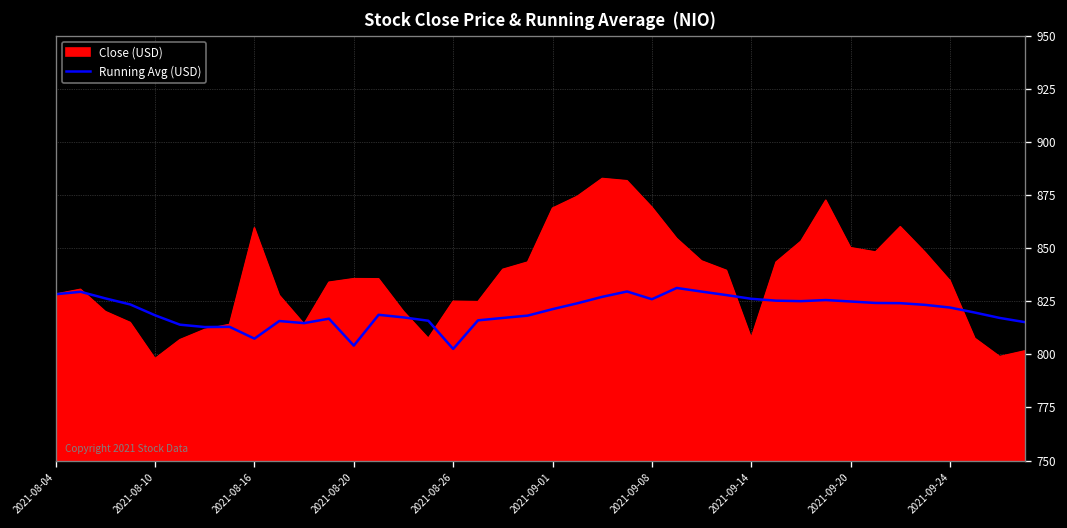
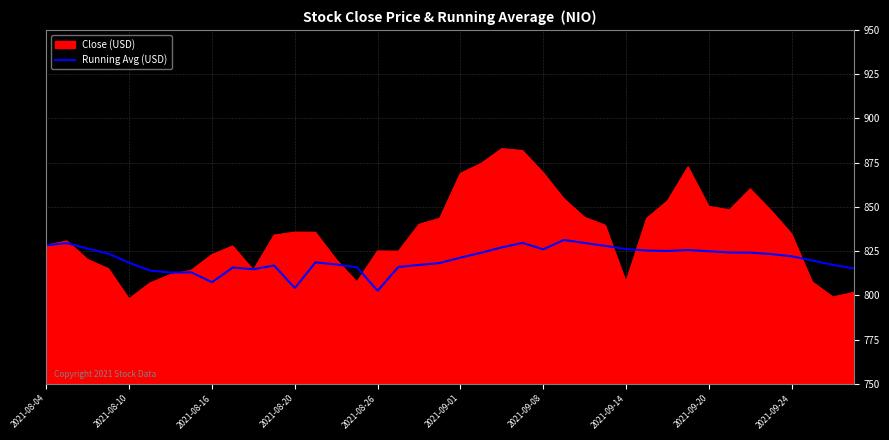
  {
    "Close (USD)": {
      "2021-08-10": 798,
-     "2021-08-16": 860,
+     "2021-08-16": 823,
      "2021-08-20": 836,
      "2021-08-26": 825,
      "2021-09-01": 869,
      "2021-09-08": 869,
      "2021-09-14": 808,
      "2021-09-20": 850,
      "2021-09-24": 835
    },
    "Running Avg (USD)": {
      "2021-08-10": 818,
      "2021-08-16": 807,
      "2021-08-20": 804,
      "2021-08-26": 803,
      "2021-09-01": 821,
      "2021-09-08": 826,
      "2021-09-14": 826,
      "2021-09-20": 825,
      "2021-09-24": 822
    }
  }
